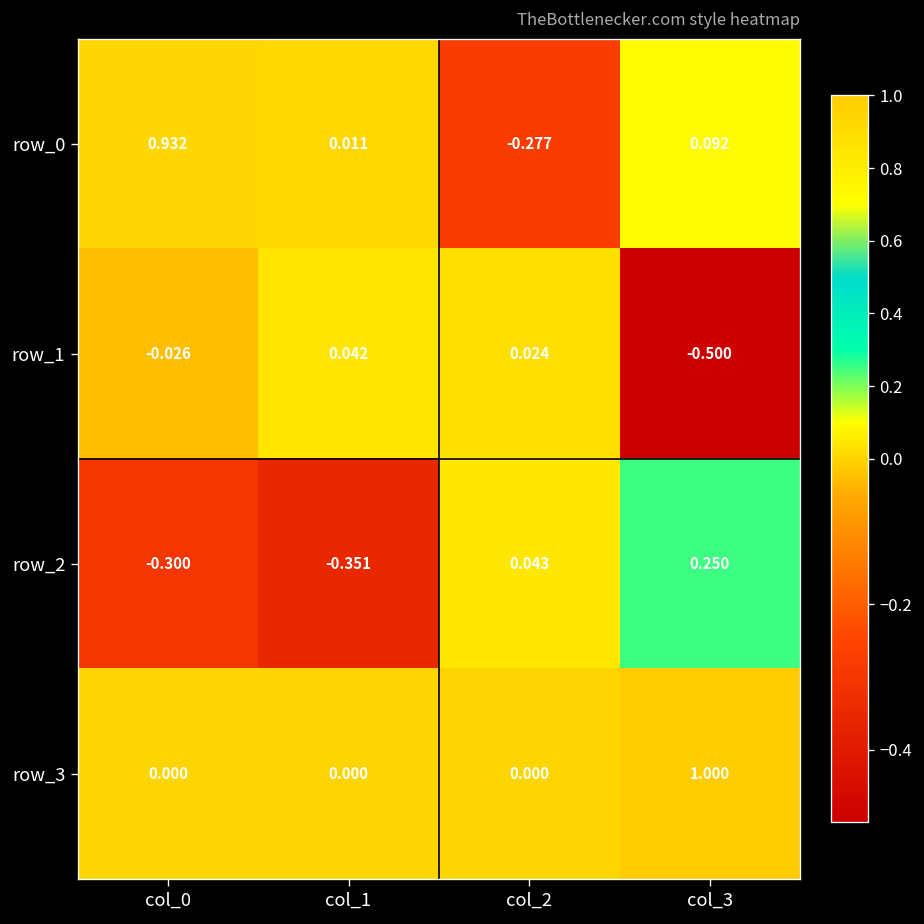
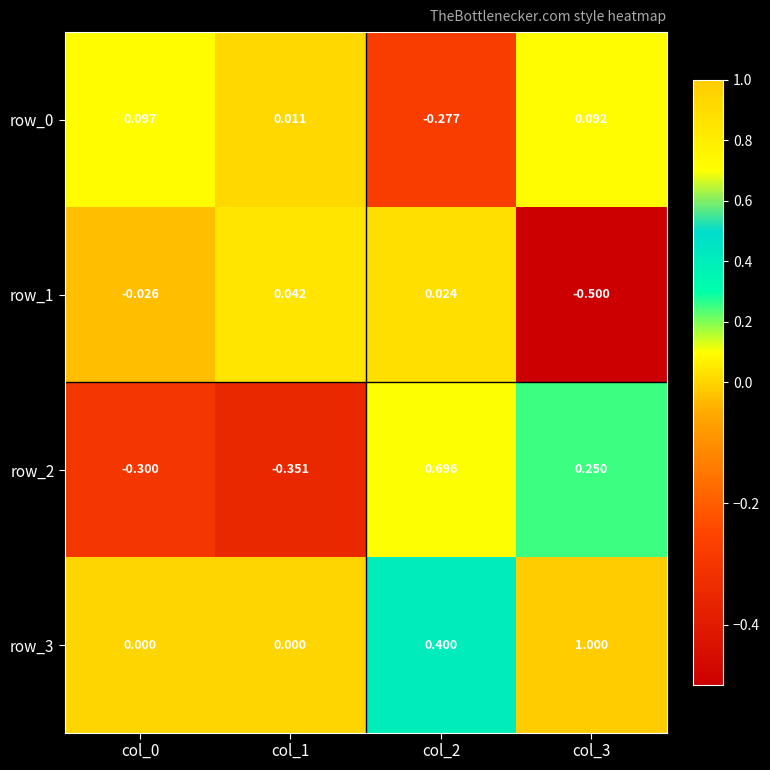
  {
    "row_0": {
-     "col_0": 0.932,
+     "col_0": 0.097,
      "col_1": 0.011,
      "col_2": -0.277,
      "col_3": 0.092
    },
    "row_1": {
      "col_0": -0.026,
      "col_1": 0.042,
      "col_2": 0.024,
      "col_3": -0.500
    },
    "row_2": {
      "col_0": -0.300,
      "col_1": -0.351,
-     "col_2": 0.043,
+     "col_2": 0.696,
      "col_3": 0.250
    },
    "row_3": {
      "col_0": 0.000,
      "col_1": 0.000,
-     "col_2": 0.000,
+     "col_2": 0.400,
      "col_3": 1.000
    }
  }
